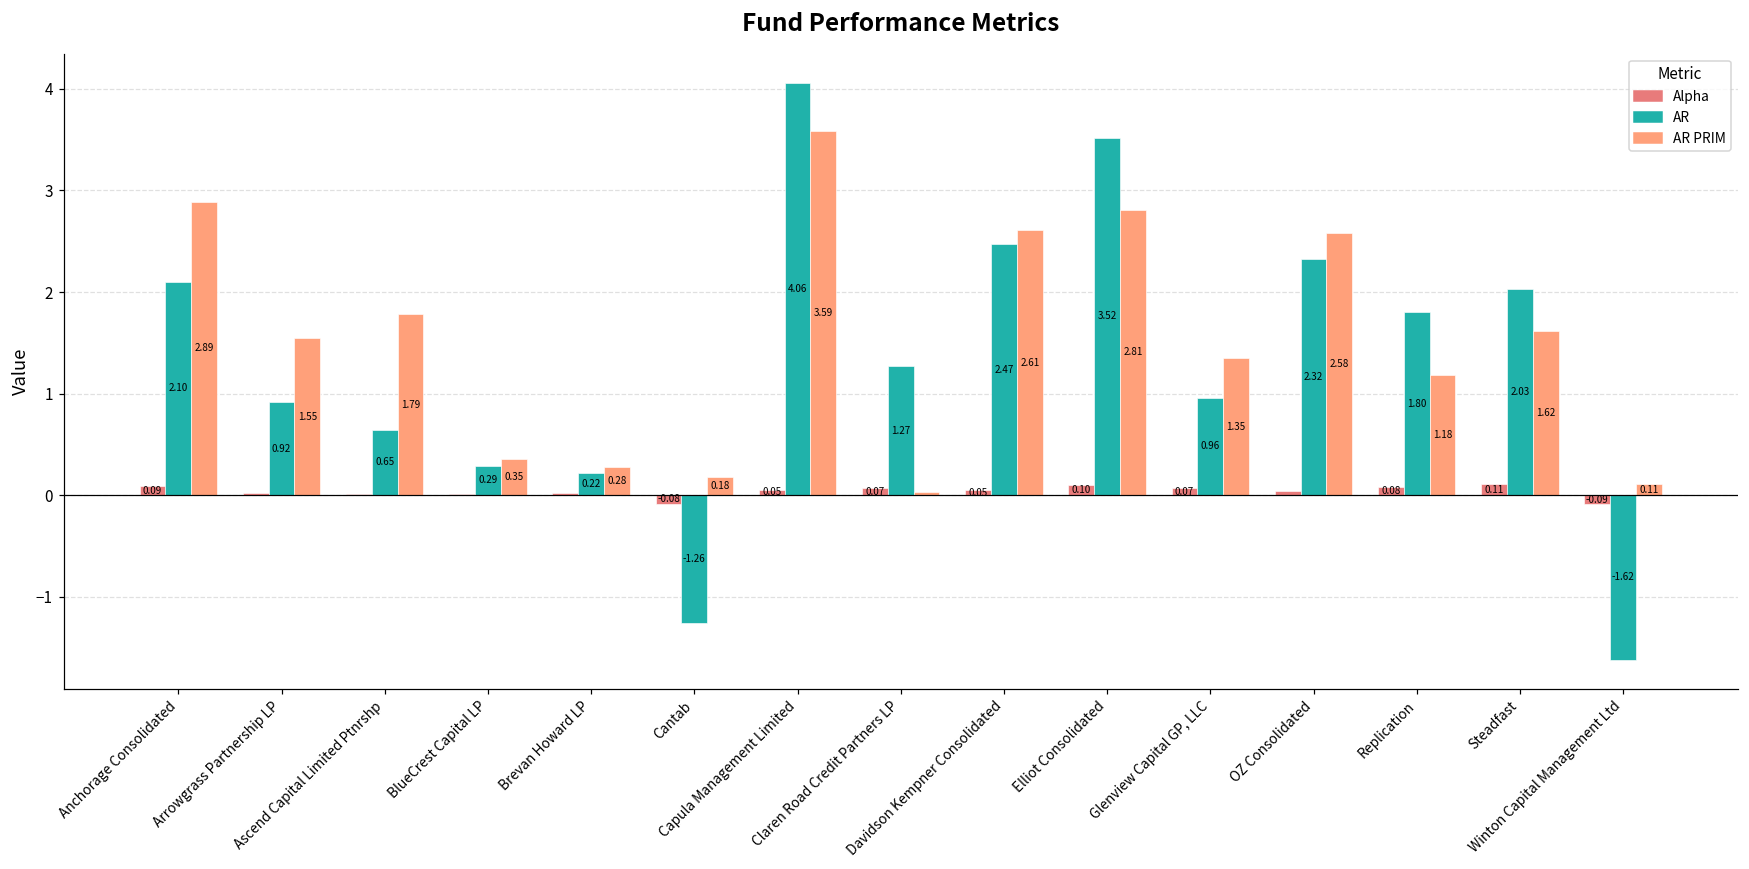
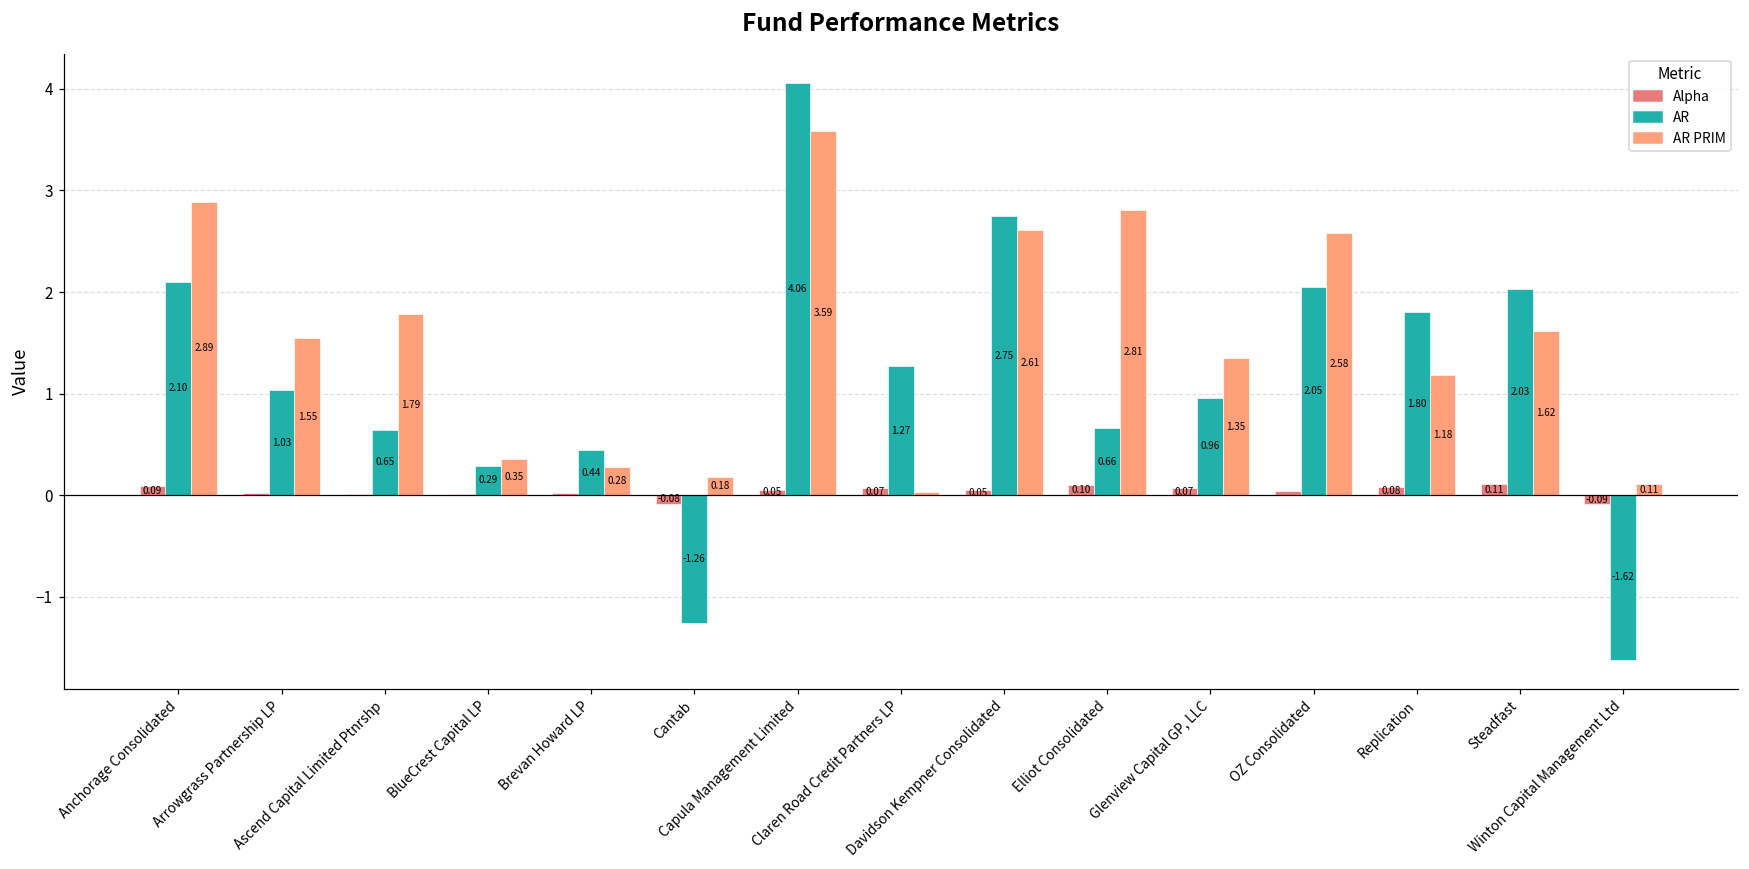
  {
    "AR": {
      "Anchorage Consolidated": 2.10,
-     "Arrowgrass Partnership LP": 0.92,
+     "Arrowgrass Partnership LP": 1.03,
      "Ascend Capital Limited Ptnrshp": 0.65,
      "BlueCrest Capital LP": 0.29,
-     "Brevan Howard LP": 0.22,
+     "Brevan Howard LP": 0.44,
      "Cantab": -1.26,
      "Capula Management Limited": 4.06,
      "Claren Road Credit Partners LP": 1.27,
-     "Davidson Kempner Consolidated": 2.47,
-     "Elliot Consolidated": 3.52,
+     "Davidson Kempner Consolidated": 2.75,
+     "Elliot Consolidated": 0.66,
      "Glenview Capital GP, LLC": 0.96,
-     "OZ Consolidated": 2.32,
+     "OZ Consolidated": 2.05,
      "Replication": 1.80,
      "Steadfast": 2.03,
      "Winton Capital Management Ltd": -1.62
    }
  }
